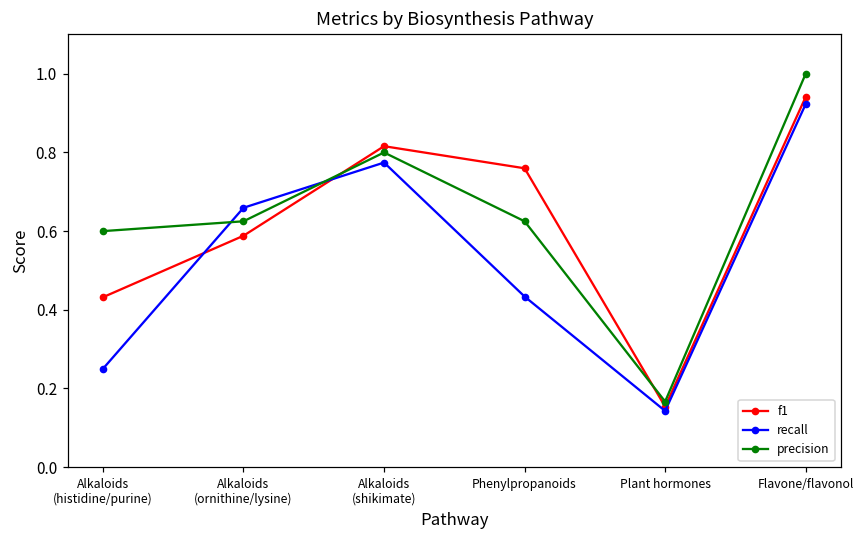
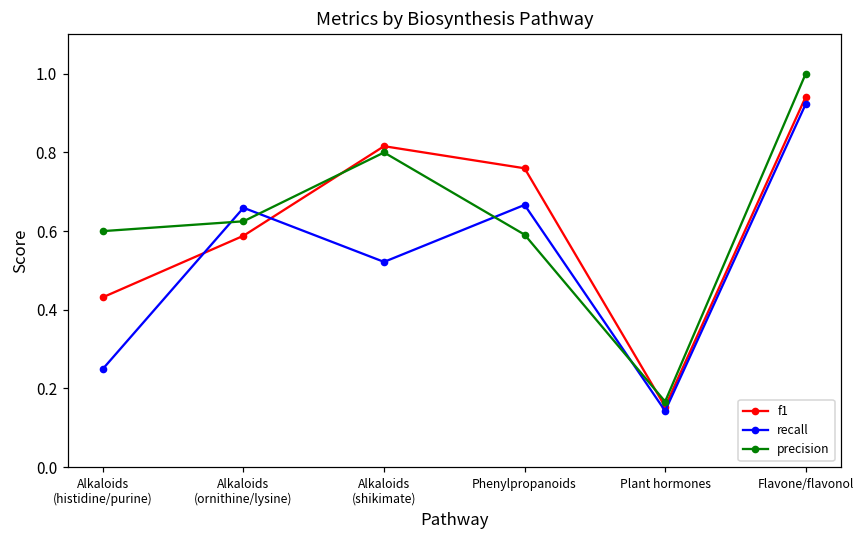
  {
    "f1": {
      "Alkaloids (histidine/purine)": 0.43,
      "Alkaloids (ornithine/lysine)": 0.59,
      "Alkaloids (shikimate)": 0.82,
      "Phenylpropanoids": 0.76,
      "Plant hormones": 0.15,
      "Flavone/flavonol": 0.94
    },
    "recall": {
      "Alkaloids (histidine/purine)": 0.25,
      "Alkaloids (ornithine/lysine)": 0.66,
-     "Alkaloids (shikimate)": 0.77,
-     "Phenylpropanoids": 0.43,
+     "Alkaloids (shikimate)": 0.52,
+     "Phenylpropanoids": 0.67,
      "Plant hormones": 0.14,
      "Flavone/flavonol": 0.92
    },
    "precision": {
      "Alkaloids (histidine/purine)": 0.60,
      "Alkaloids (ornithine/lysine)": 0.63,
      "Alkaloids (shikimate)": 0.80,
-     "Phenylpropanoids": 0.63,
+     "Phenylpropanoids": 0.59,
      "Plant hormones": 0.17,
      "Flavone/flavonol": 1.00
    }
  }
